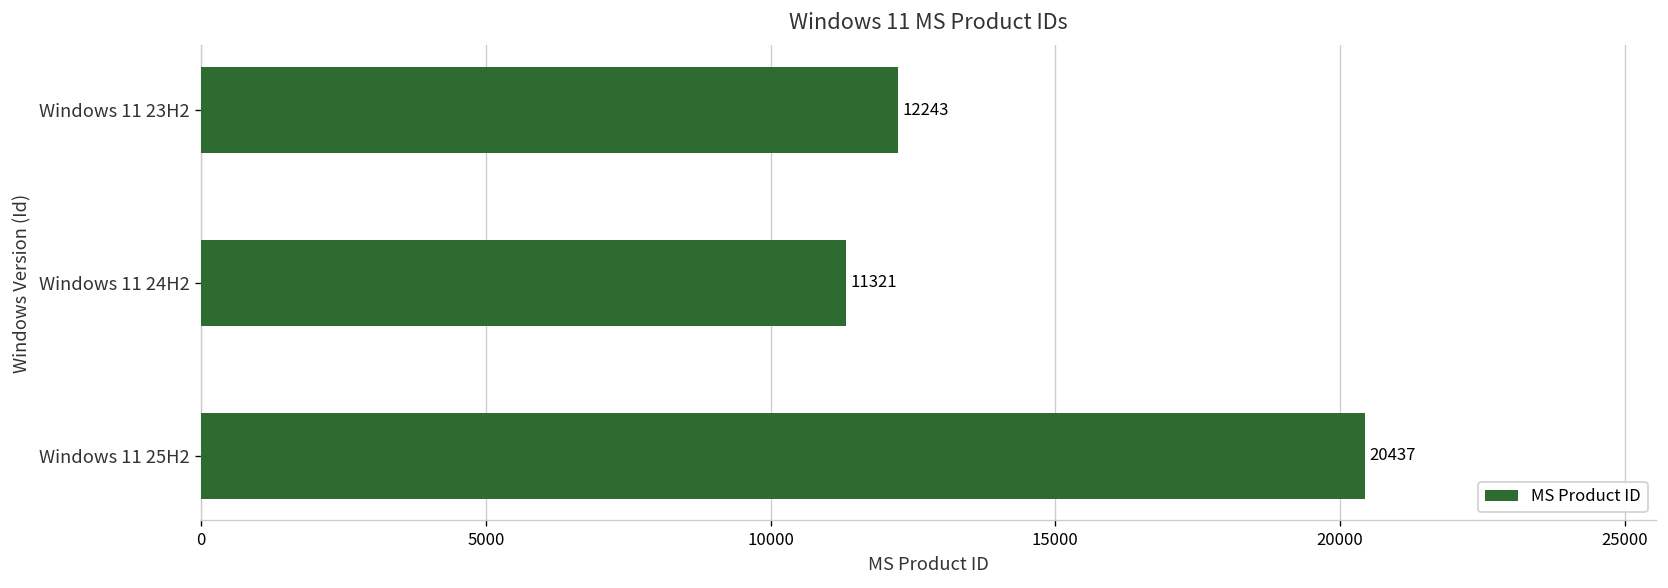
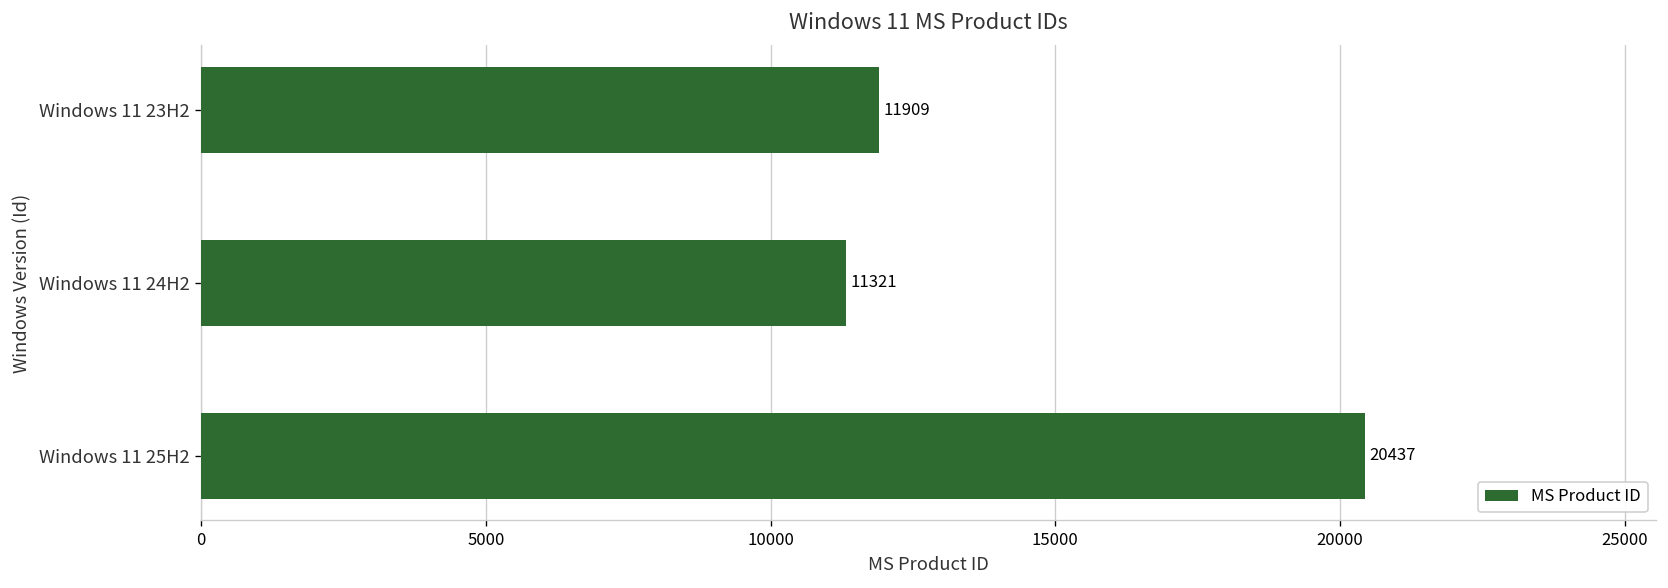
  {
-   "Windows 11 23H2": 12243,
+   "Windows 11 23H2": 11909,
    "Windows 11 24H2": 11321,
    "Windows 11 25H2": 20437
  }
